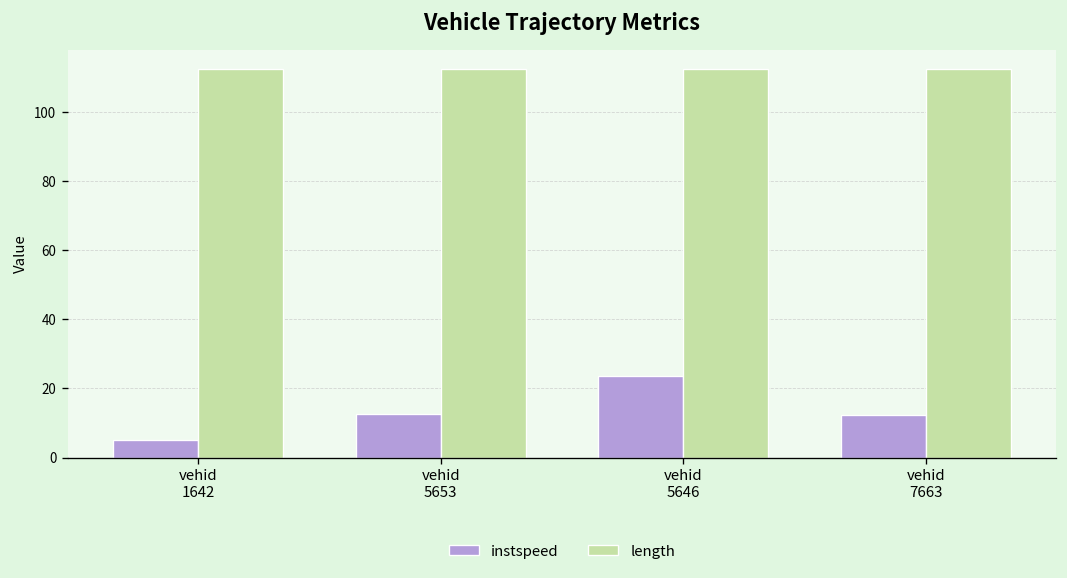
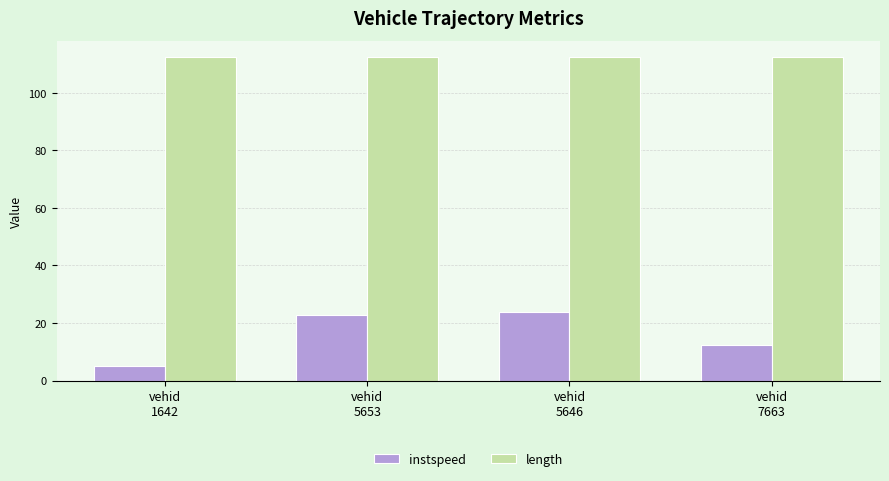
  {
    "instspeed": {
      "vehid 1642": 5,
-     "vehid 5653": 12,
+     "vehid 5653": 23,
      "vehid 5646": 24,
      "vehid 7663": 12
    },
    "length": {
      "vehid 1642": 112,
      "vehid 5653": 112,
      "vehid 5646": 112,
      "vehid 7663": 112
    }
  }
